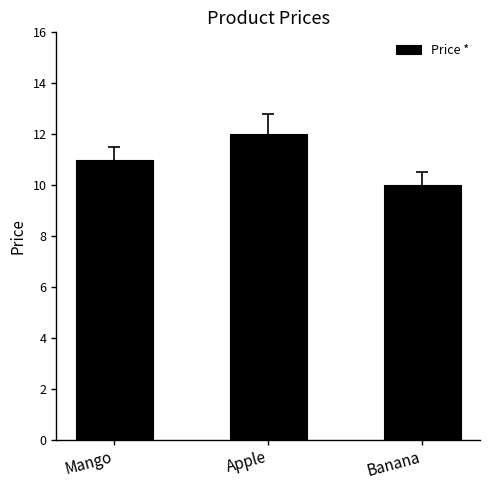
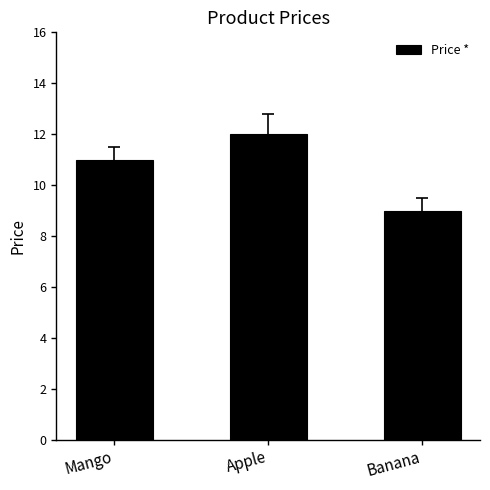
  {
    "Price *": {
      "Mango": 11,
      "Apple": 12,
-     "Banana": 10
+     "Banana": 9
    }
  }
